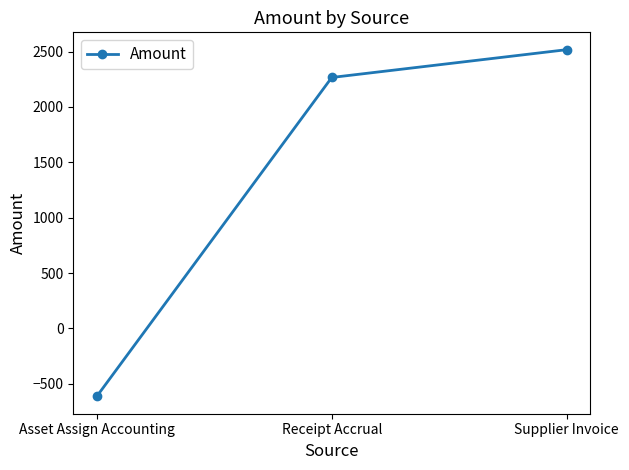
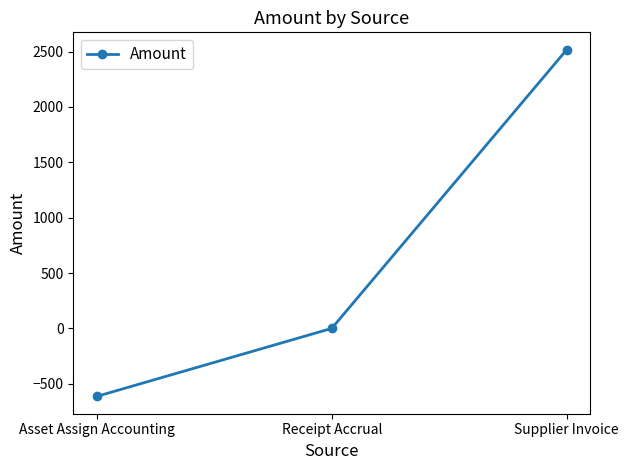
  {
    "Asset Assign Accounting": -610,
-   "Receipt Accrual": 2270,
+   "Receipt Accrual": 0,
    "Supplier Invoice": 2520
  }
